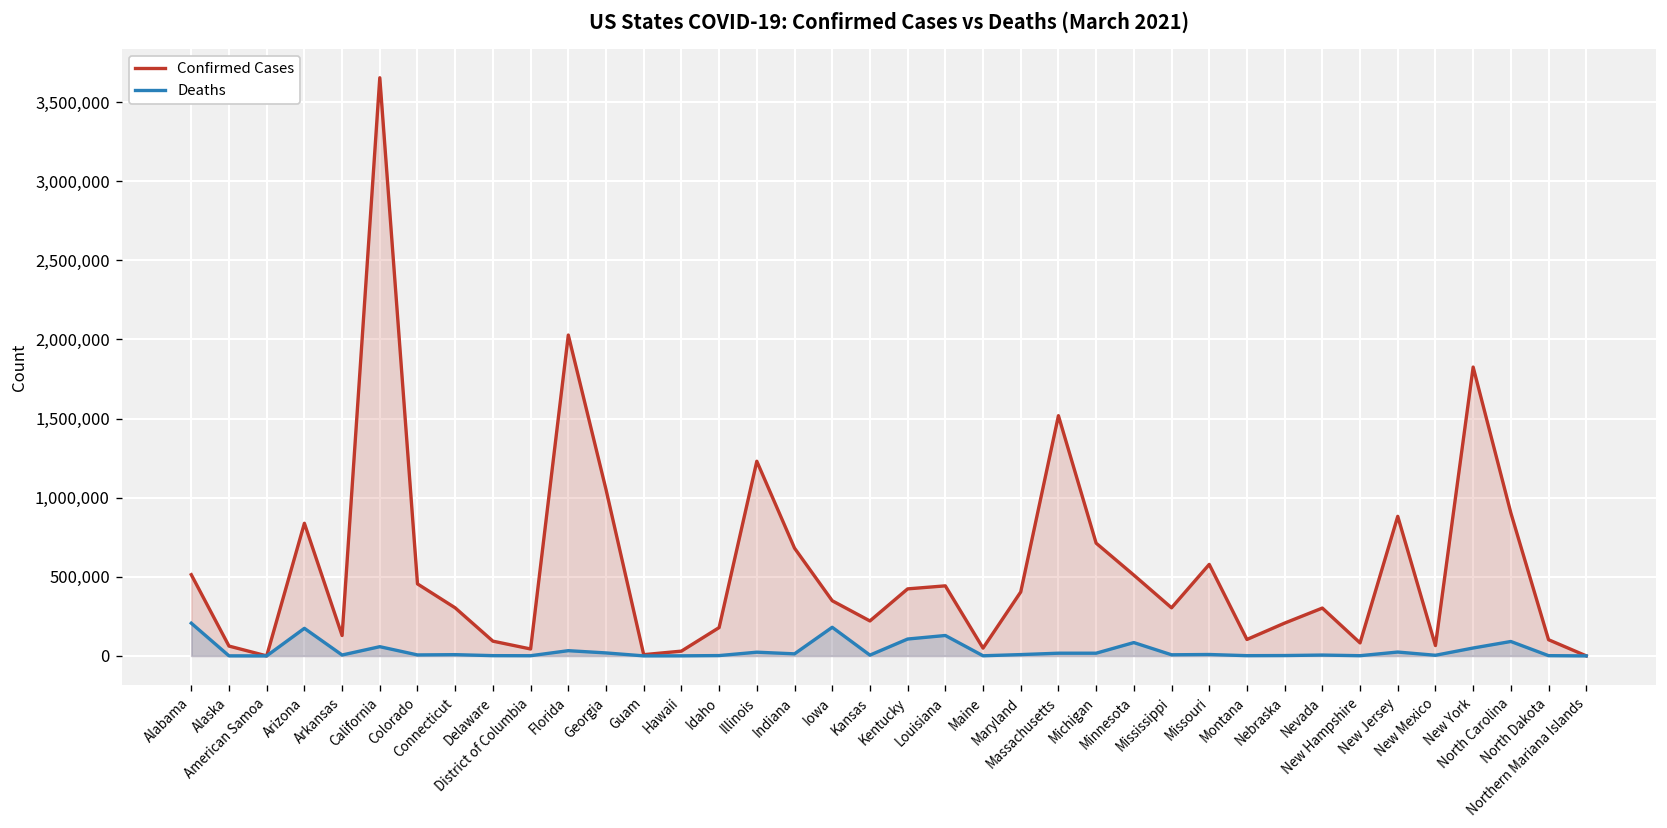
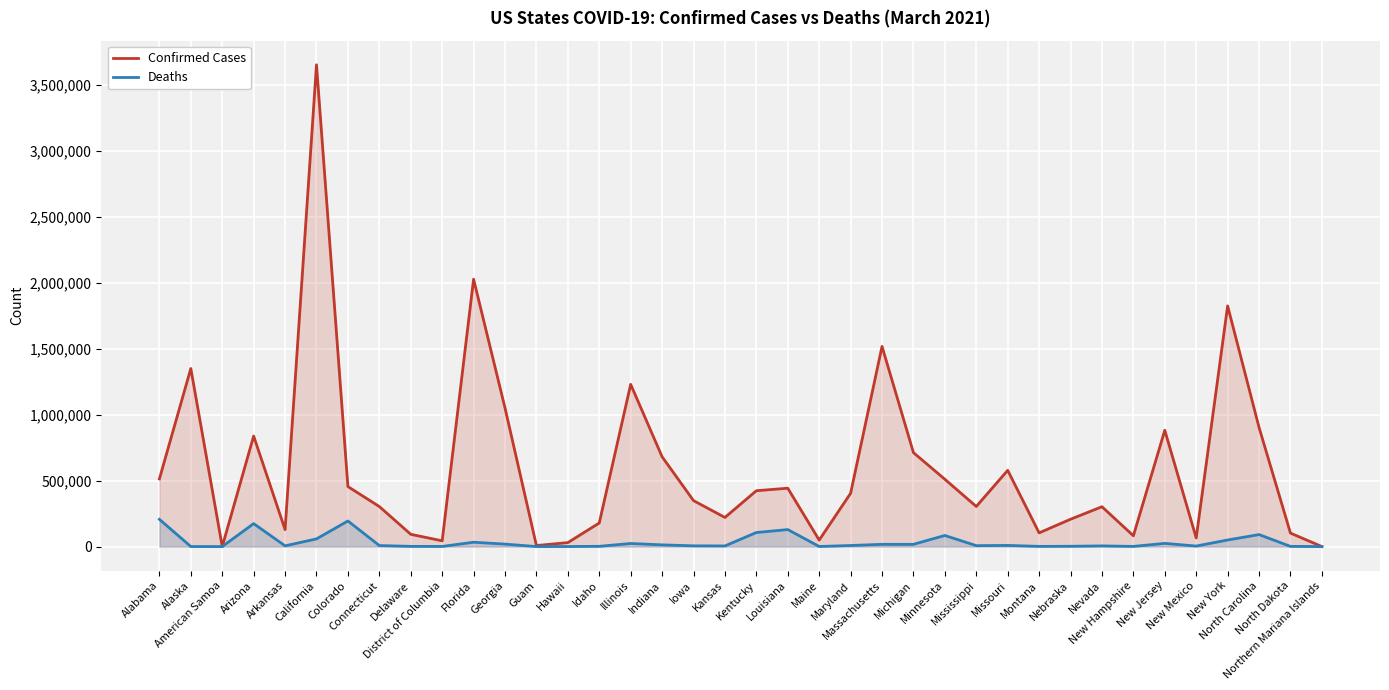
  {
    "Confirmed Cases": {
      "Alabama": "510,000",
-     "Alaska": "60,000",
+     "Alaska": "1,350,000",
      "Arizona": "840,000",
      "Arkansas": "130,000",
      "California": "3,650,000",
      "Colorado": "450,000",
      "Connecticut": "300,000",
      "Delaware": "90,000",
      "District of Columbia": "40,000",
      "Florida": "2,030,000",
      "Georgia": "1,050,000",
      "Hawaii": "30,000",
      "Idaho": "180,000",
      "Illinois": "1,230,000",
      "Indiana": "680,000",
      "Iowa": "350,000",
      "Kansas": "220,000",
      "Kentucky": "420,000",
      "Louisiana": "440,000",
      "Maine": "50,000",
      "Maryland": "400,000",
      "Massachusetts": "1,520,000",
      "Michigan": "710,000",
      "Minnesota": "510,000",
      "Mississippi": "300,000",
      "Missouri": "580,000",
      "Montana": "100,000",
      "Nebraska": "210,000",
      "Nevada": "300,000",
      "New Hampshire": "80,000",
      "New Jersey": "880,000",
      "New Mexico": "70,000",
      "New York": "1,830,000",
      "North Carolina": "900,000",
      "North Dakota": "100,000"
    },
    "Deaths": {
      "Alabama": "210,000",
      "Alaska": "0",
      "Arizona": "170,000",
      "Arkansas": "10,000",
      "California": "60,000",
-     "Colorado": "10,000",
+     "Colorado": "190,000",
      "Connecticut": "10,000",
      "Delaware": "0",
      "District of Columbia": "0",
      "Florida": "30,000",
      "Georgia": "20,000",
      "Hawaii": "0",
      "Idaho": "0",
      "Illinois": "20,000",
      "Indiana": "10,000",
-     "Iowa": "180,000",
+     "Iowa": "10,000",
      "Kansas": "0",
      "Kentucky": "110,000",
      "Louisiana": "130,000",
      "Maine": "0",
      "Maryland": "10,000",
      "Massachusetts": "20,000",
      "Michigan": "20,000",
      "Minnesota": "80,000",
      "Mississippi": "10,000",
      "Missouri": "10,000",
      "Montana": "0",
      "Nebraska": "0",
      "Nevada": "10,000",
      "New Hampshire": "0",
      "New Jersey": "20,000",
      "New Mexico": "0",
      "New York": "50,000",
      "North Carolina": "90,000",
      "North Dakota": "0"
    }
  }
